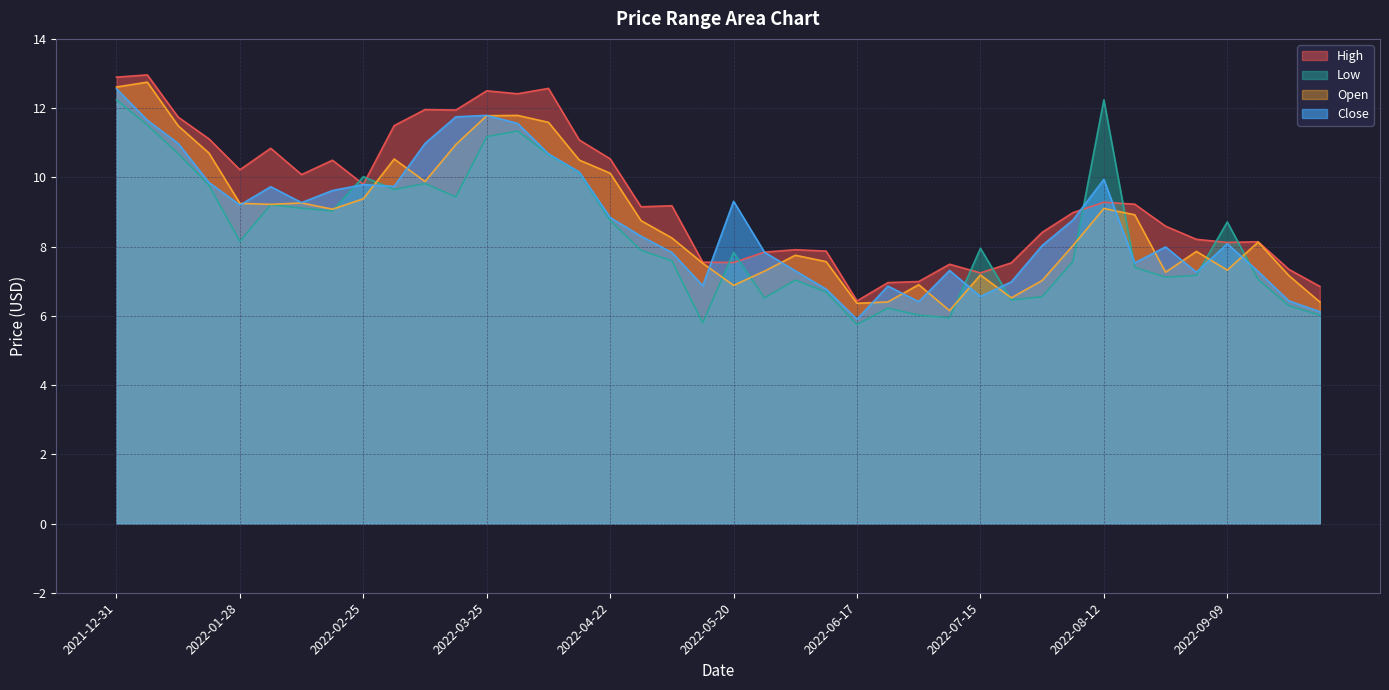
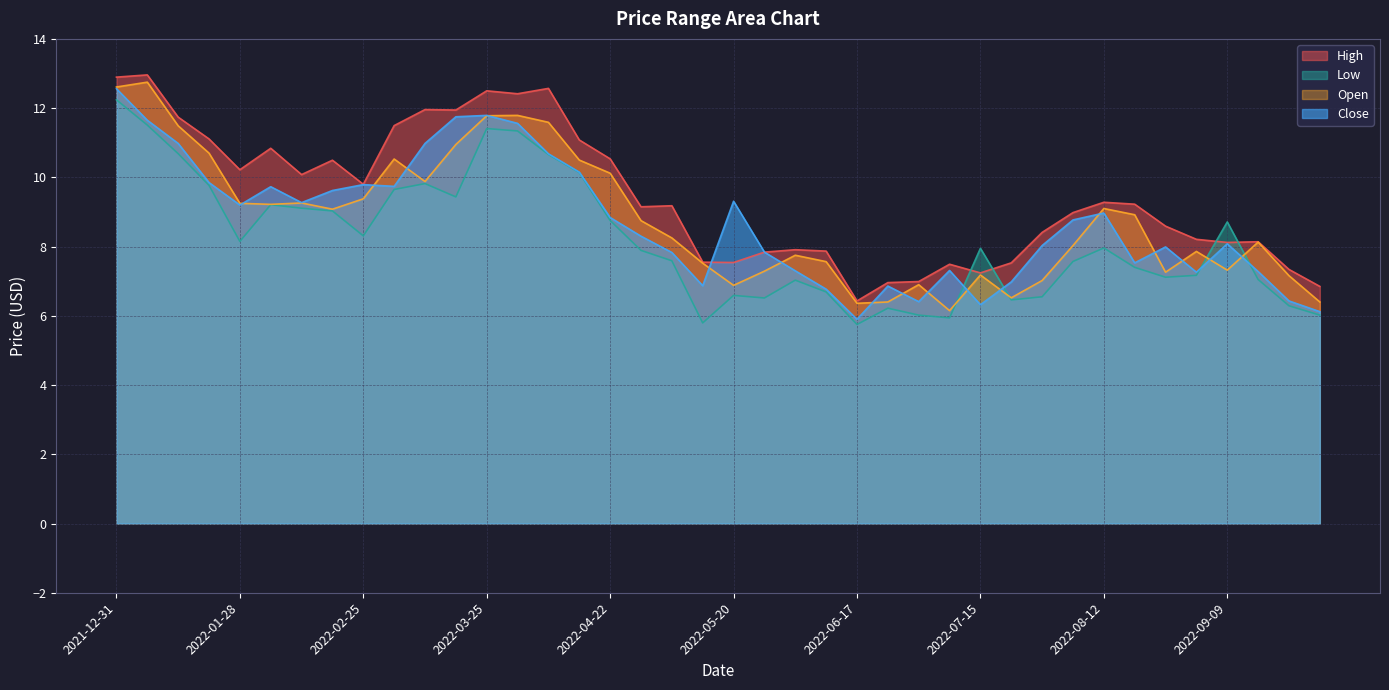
  {
    "Low": {
      "2021-12-31": 12.2,
      "2022-01-28": 8.2,
-     "2022-02-25": 10.0,
-     "2022-03-25": 11.2,
+     "2022-02-25": 8.3,
+     "2022-03-25": 11.4,
      "2022-04-22": 8.8,
-     "2022-05-20": 7.8,
+     "2022-05-20": 6.6,
      "2022-06-17": 5.8,
      "2022-07-15": 8.0,
-     "2022-08-12": 12.2,
+     "2022-08-12": 8.0,
      "2022-09-09": 8.7
    },
    "Close": {
      "2022-04-22": 8.8,
      "2022-05-20": 9.3,
      "2022-06-17": 5.9,
-     "2022-07-15": 6.6,
-     "2022-08-12": 9.9
+     "2022-07-15": 6.3,
+     "2022-08-12": 9.0
    }
  }
